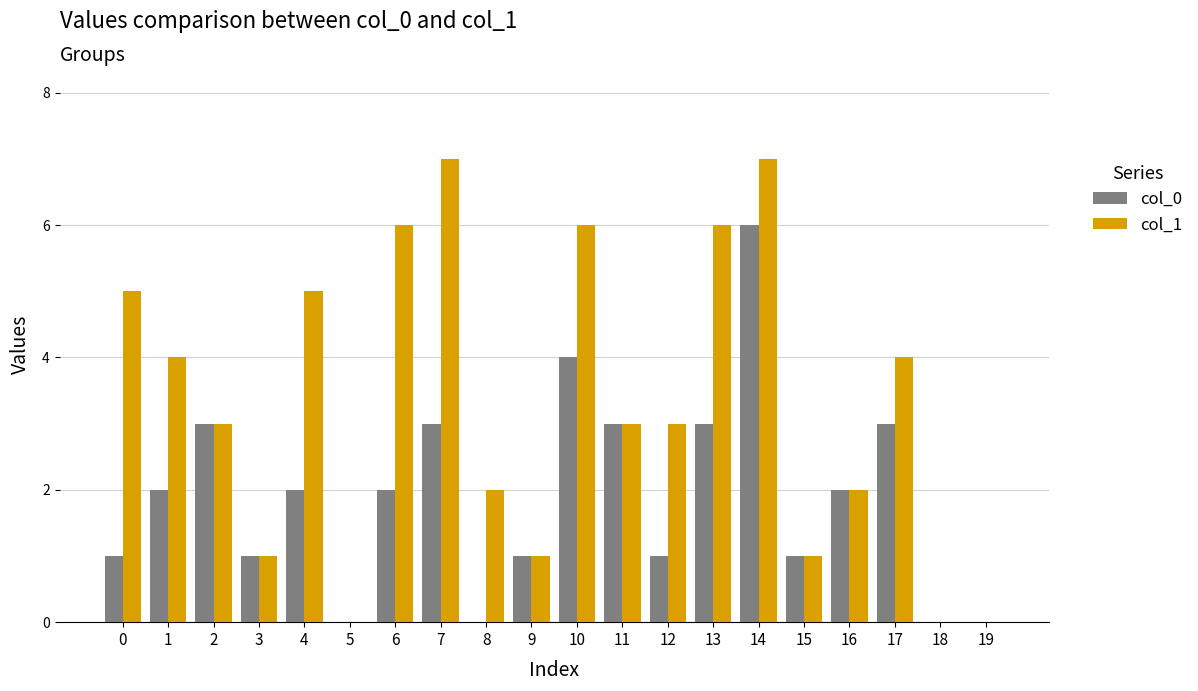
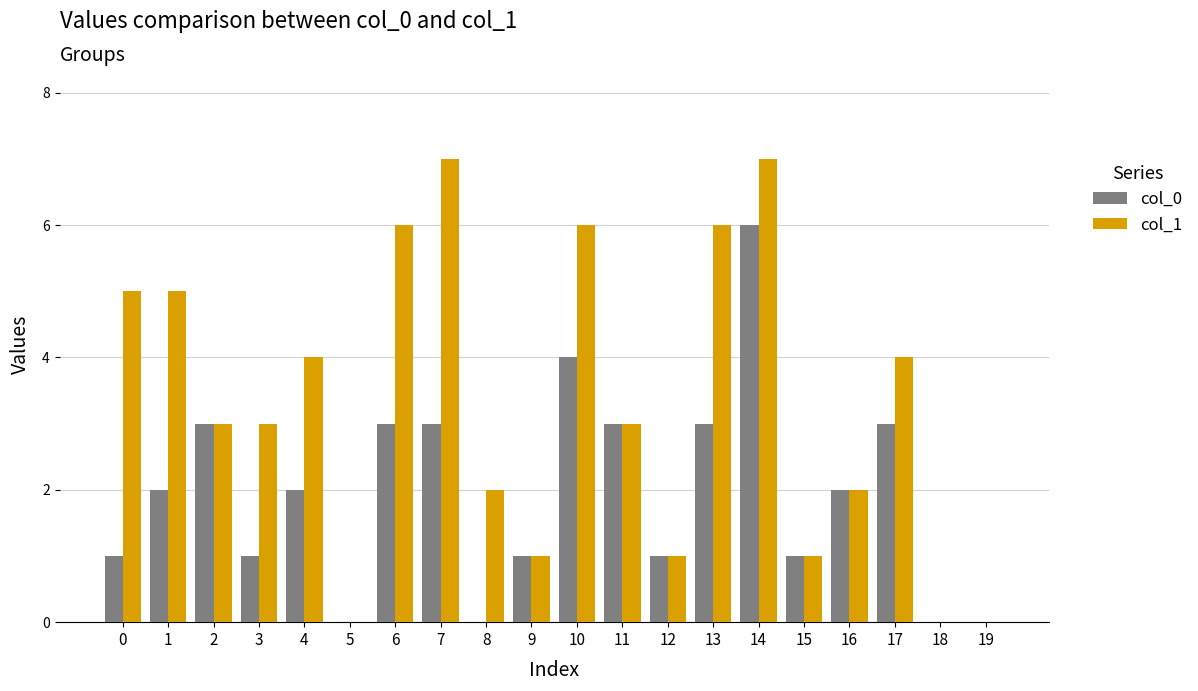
  {
    "col_0": {
      "0": 1,
      "1": 2,
      "2": 3,
      "3": 1,
      "4": 2,
      "5": 0,
-     "6": 2,
+     "6": 3,
      "7": 3,
      "8": 0,
      "9": 1,
      "10": 4,
      "11": 3,
      "12": 1,
      "13": 3,
      "14": 6,
      "15": 1,
      "16": 2,
      "17": 3,
      "18": 0,
      "19": 0
    },
    "col_1": {
      "0": 5,
-     "1": 4,
+     "1": 5,
      "2": 3,
-     "3": 1,
-     "4": 5,
+     "3": 3,
+     "4": 4,
      "5": 0,
      "6": 6,
      "7": 7,
      "8": 2,
      "9": 1,
      "10": 6,
      "11": 3,
-     "12": 3,
+     "12": 1,
      "13": 6,
      "14": 7,
      "15": 1,
      "16": 2,
      "17": 4,
      "18": 0,
      "19": 0
    }
  }
